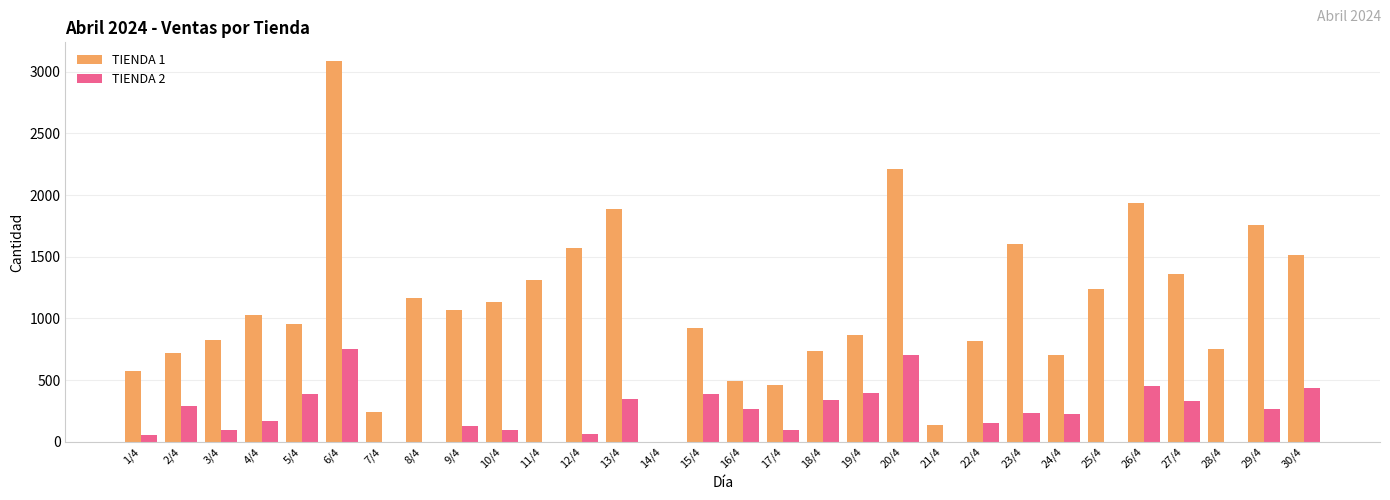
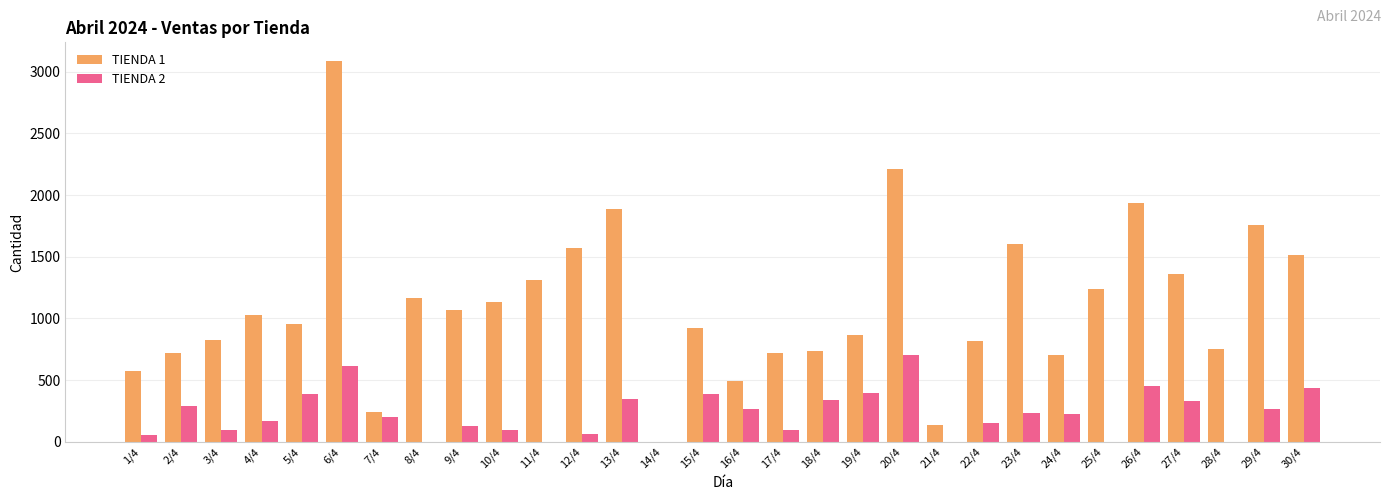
  {
    "TIENDA 1": {
      "1/4": 580,
      "2/4": 720,
      "3/4": 830,
      "4/4": 1030,
      "5/4": 960,
      "6/4": 3090,
      "7/4": 240,
      "8/4": 1160,
      "9/4": 1070,
      "10/4": 1140,
      "11/4": 1310,
      "12/4": 1580,
      "13/4": 1890,
      "14/4": 0,
      "15/4": 920,
      "16/4": 500,
-     "17/4": 460,
+     "17/4": 720,
      "18/4": 740,
      "19/4": 870,
      "20/4": 2210,
      "21/4": 140,
      "22/4": 820,
      "23/4": 1600,
      "24/4": 710,
      "25/4": 1240,
      "26/4": 1940,
      "27/4": 1360,
      "28/4": 750,
      "29/4": 1760,
      "30/4": 1510
    },
    "TIENDA 2": {
      "1/4": 50,
      "2/4": 290,
      "3/4": 100,
      "4/4": 170,
      "5/4": 390,
-     "6/4": 750,
-     "7/4": 0,
+     "6/4": 610,
+     "7/4": 200,
      "8/4": 0,
      "9/4": 130,
      "10/4": 100,
      "11/4": 0,
      "12/4": 60,
      "13/4": 350,
      "14/4": 0,
      "15/4": 390,
      "16/4": 270,
      "17/4": 100,
      "18/4": 340,
      "19/4": 400,
      "20/4": 700,
      "21/4": 0,
      "22/4": 150,
      "23/4": 240,
      "24/4": 220,
      "25/4": 0,
      "26/4": 450,
      "27/4": 330,
      "28/4": 0,
      "29/4": 260,
      "30/4": 440
    }
  }
